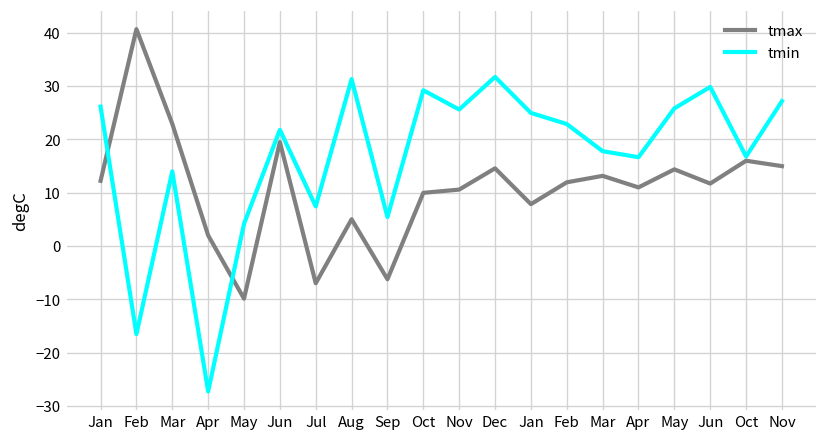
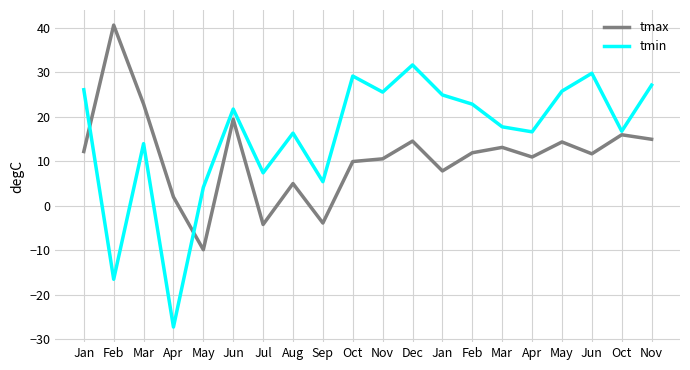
  {
    "tmax": {
-     "Jul": -7,
+     "Jul": -4,
      "Aug": 5,
-     "Sep": -6,
+     "Sep": -4,
      "Dec": 15
    },
    "tmin": {
      "Jul": 7,
-     "Aug": 31,
+     "Aug": 16,
      "Sep": 5,
      "Dec": 32
    }
  }
